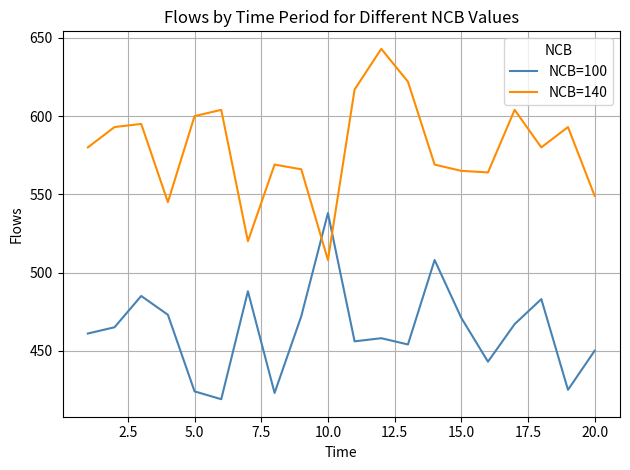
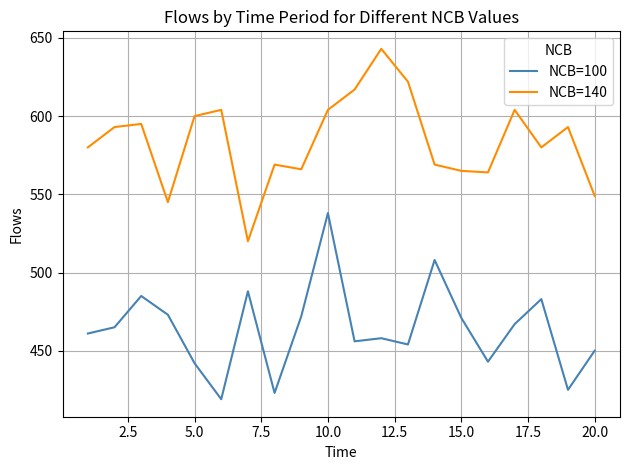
  {
    "NCB=100": {
-     "5.0": 424,
+     "5.0": 442,
      "10.0": 538,
      "15.0": 471,
      "20.0": 450
    },
    "NCB=140": {
      "5.0": 600,
-     "10.0": 508,
+     "10.0": 604,
      "15.0": 565,
      "20.0": 549
    }
  }
